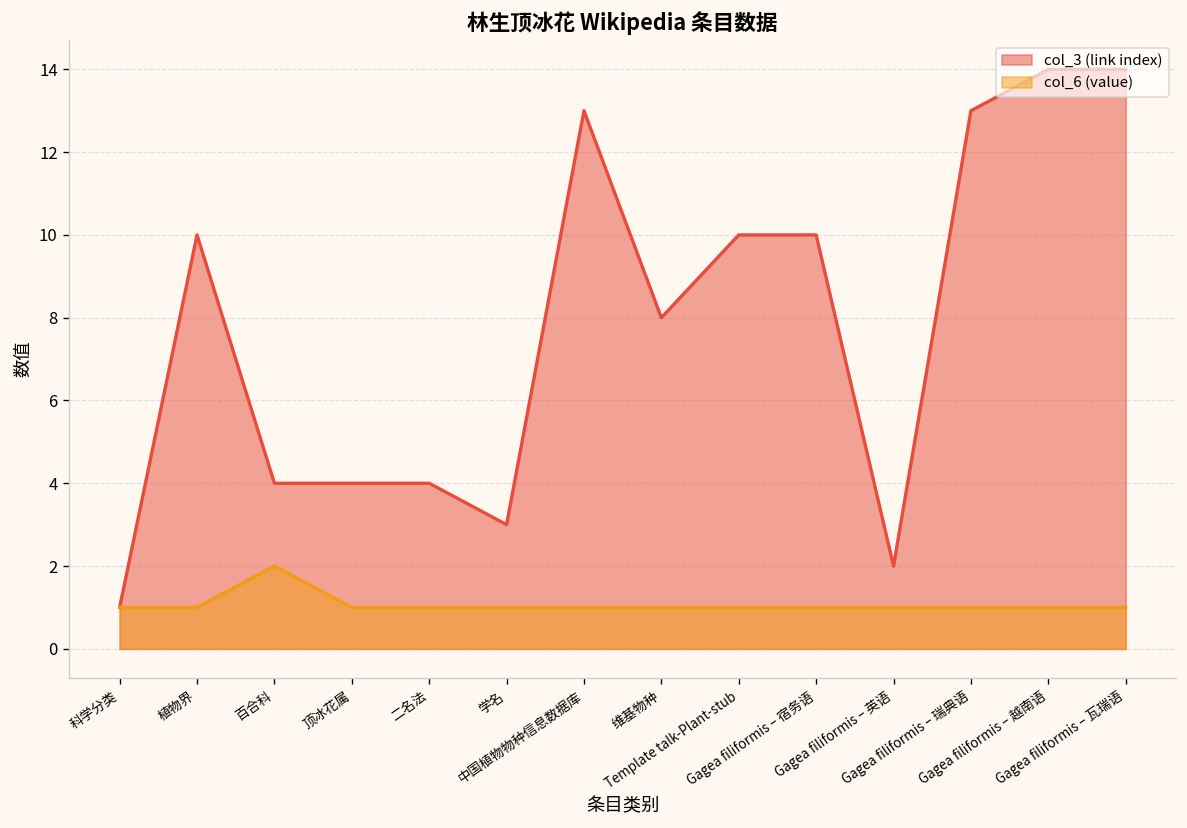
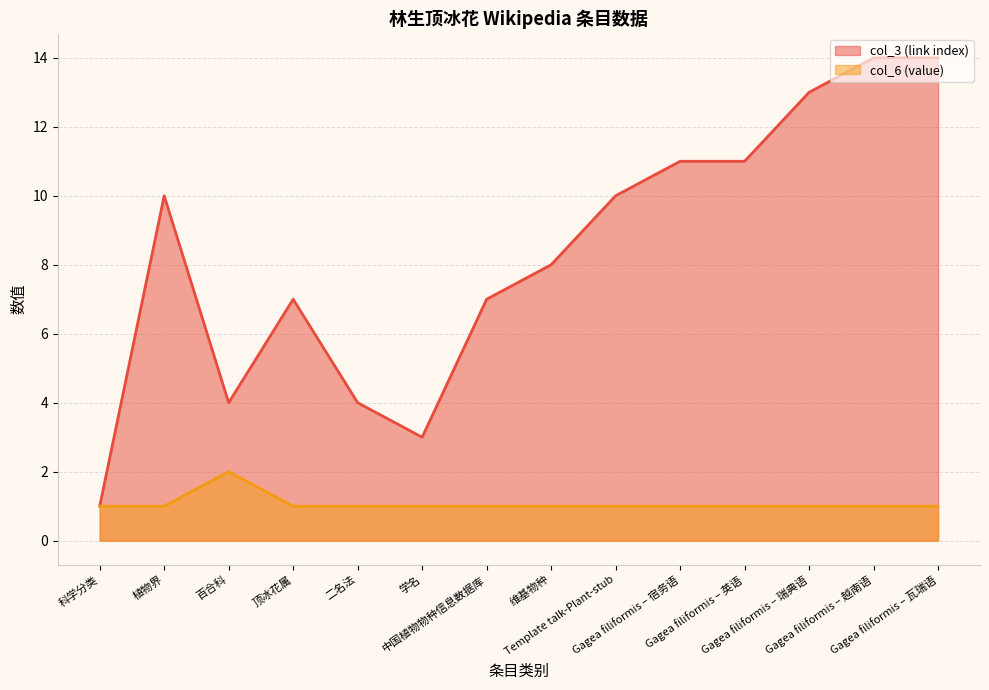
  {
    "col_3 (link index)": {
      "植物界": 10,
      "百合科": 4,
-     "顶冰花属": 4,
+     "顶冰花属": 7,
      "二名法": 4,
      "学名": 3,
-     "中国植物物种信息数据库": 13,
+     "中国植物物种信息数据库": 7,
      "维基物种": 8,
      "Template talk-Plant-stub": 10,
-     "Gagea filiformis – 宿务语": 10,
-     "Gagea filiformis – 英语": 2,
+     "Gagea filiformis – 宿务语": 11,
+     "Gagea filiformis – 英语": 11,
      "Gagea filiformis – 瑞典语": 13
    },
    "col_6 (value)": {
      "植物界": 1,
      "百合科": 2,
      "顶冰花属": 1,
      "二名法": 1,
      "学名": 1,
      "中国植物物种信息数据库": 1,
      "维基物种": 1,
      "Template talk-Plant-stub": 1,
      "Gagea filiformis – 宿务语": 1,
      "Gagea filiformis – 英语": 1,
      "Gagea filiformis – 瑞典语": 1,
      "Gagea filiformis – 越南语": 1,
      "Gagea filiformis – 瓦瑞语": 1
    }
  }
